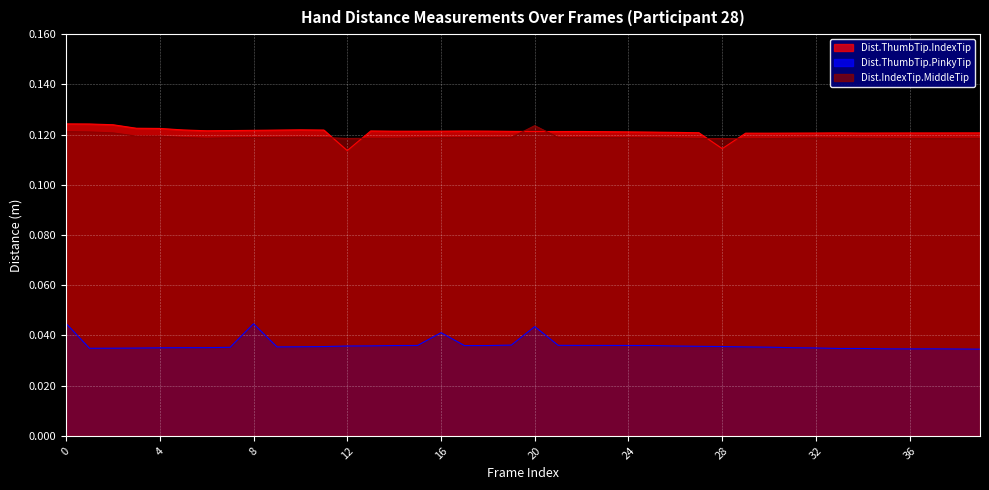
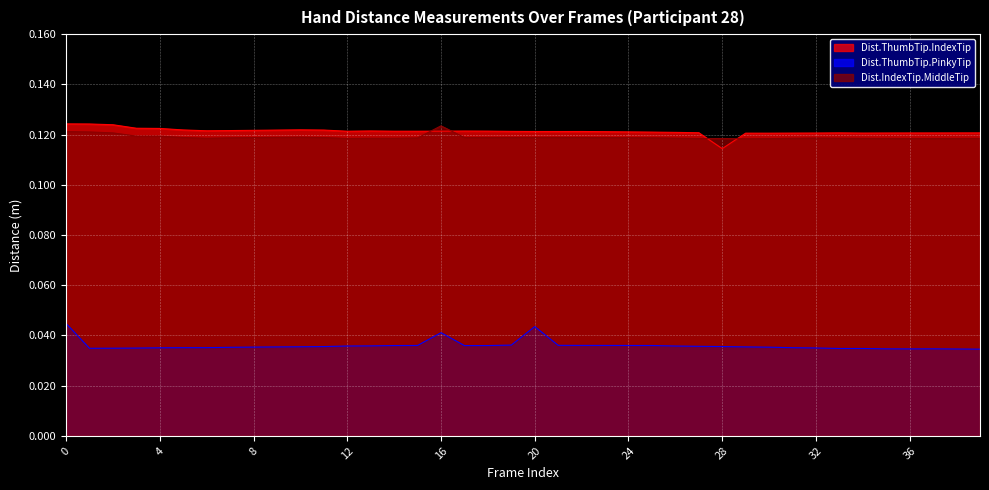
  {
    "Dist.ThumbTip.IndexTip": {
      "0": 0.124,
      "4": 0.122,
      "8": 0.122,
-     "12": 0.114,
+     "12": 0.121,
      "16": 0.121,
      "20": 0.121,
      "24": 0.121,
      "28": 0.114,
      "32": 0.121,
      "36": 0.121
    },
    "Dist.ThumbTip.PinkyTip": {
      "0": 0.045,
      "4": 0.035,
-     "8": 0.045,
+     "8": 0.035,
      "12": 0.036,
      "16": 0.041,
      "20": 0.044,
      "24": 0.036,
      "28": 0.036,
      "32": 0.035,
      "36": 0.035
    },
    "Dist.IndexTip.MiddleTip": {
      "0": 0.121,
      "4": 0.119,
      "8": 0.119,
      "12": 0.118,
-     "16": 0.119,
-     "20": 0.124,
+     "16": 0.123,
+     "20": 0.119,
      "24": 0.119,
      "28": 0.118,
      "32": 0.119,
      "36": 0.118
    }
  }
